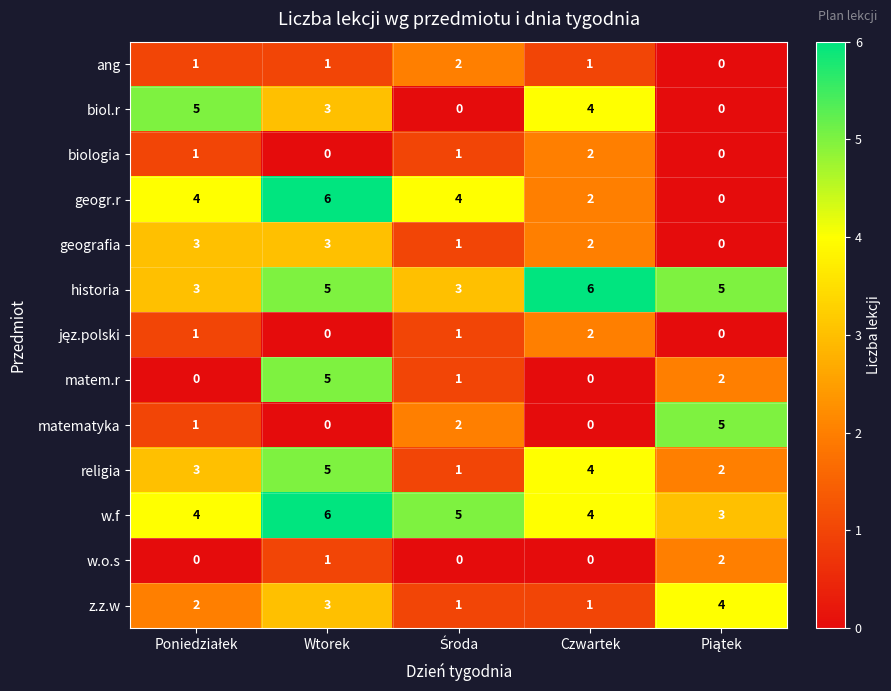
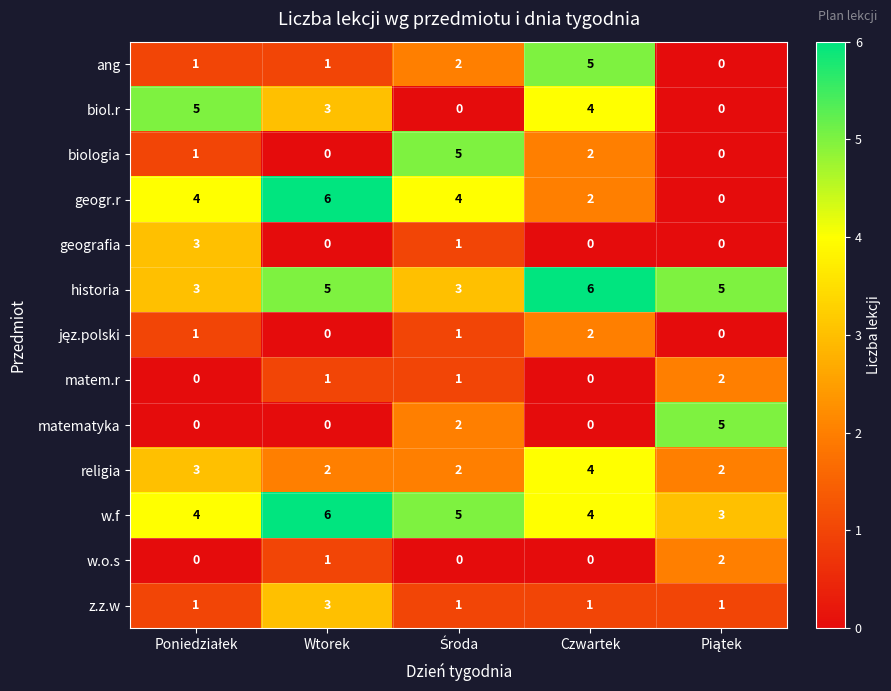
  {
    "ang": {
      "Poniedziałek": 1,
      "Wtorek": 1,
      "Środa": 2,
-     "Czwartek": 1,
+     "Czwartek": 5,
      "Piątek": 0
    },
    "biol.r": {
      "Poniedziałek": 5,
      "Wtorek": 3,
      "Środa": 0,
      "Czwartek": 4,
      "Piątek": 0
    },
    "biologia": {
      "Poniedziałek": 1,
      "Wtorek": 0,
-     "Środa": 1,
+     "Środa": 5,
      "Czwartek": 2,
      "Piątek": 0
    },
    "geogr.r": {
      "Poniedziałek": 4,
      "Wtorek": 6,
      "Środa": 4,
      "Czwartek": 2,
      "Piątek": 0
    },
    "geografia": {
      "Poniedziałek": 3,
-     "Wtorek": 3,
+     "Wtorek": 0,
      "Środa": 1,
-     "Czwartek": 2,
+     "Czwartek": 0,
      "Piątek": 0
    },
    "historia": {
      "Poniedziałek": 3,
      "Wtorek": 5,
      "Środa": 3,
      "Czwartek": 6,
      "Piątek": 5
    },
    "jęz.polski": {
      "Poniedziałek": 1,
      "Wtorek": 0,
      "Środa": 1,
      "Czwartek": 2,
      "Piątek": 0
    },
    "matem.r": {
      "Poniedziałek": 0,
-     "Wtorek": 5,
+     "Wtorek": 1,
      "Środa": 1,
      "Czwartek": 0,
      "Piątek": 2
    },
    "matematyka": {
-     "Poniedziałek": 1,
+     "Poniedziałek": 0,
      "Wtorek": 0,
      "Środa": 2,
      "Czwartek": 0,
      "Piątek": 5
    },
    "religia": {
      "Poniedziałek": 3,
-     "Wtorek": 5,
-     "Środa": 1,
+     "Wtorek": 2,
+     "Środa": 2,
      "Czwartek": 4,
      "Piątek": 2
    },
    "w.f": {
      "Poniedziałek": 4,
      "Wtorek": 6,
      "Środa": 5,
      "Czwartek": 4,
      "Piątek": 3
    },
    "w.o.s": {
      "Poniedziałek": 0,
      "Wtorek": 1,
      "Środa": 0,
      "Czwartek": 0,
      "Piątek": 2
    },
    "z.z.w": {
-     "Poniedziałek": 2,
+     "Poniedziałek": 1,
      "Wtorek": 3,
      "Środa": 1,
      "Czwartek": 1,
-     "Piątek": 4
+     "Piątek": 1
    }
  }
